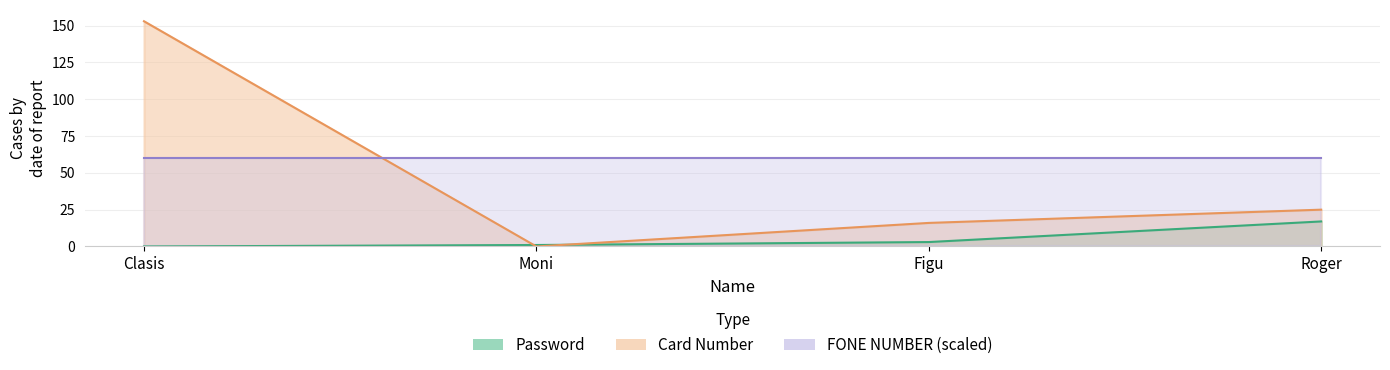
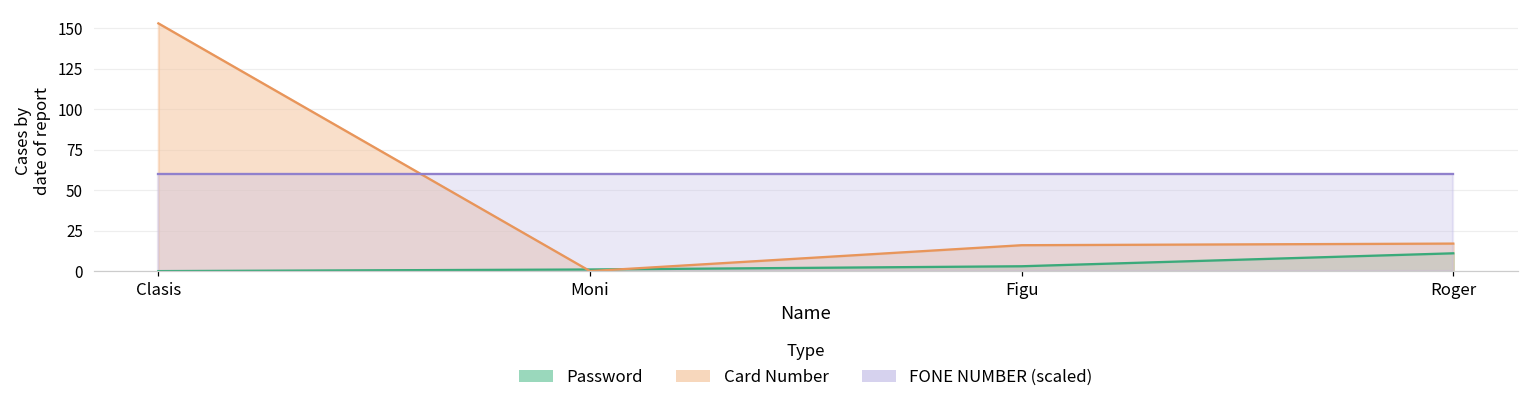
  {
    "Password": {
      "Clasis": 0,
      "Figu": 3,
-     "Roger": 17
+     "Roger": 11
    },
    "Card Number": {
      "Clasis": 153,
      "Figu": 16,
-     "Roger": 25
+     "Roger": 17
    },
    "FONE NUMBER (scaled)": {
      "Clasis": 60,
      "Moni": 60,
      "Figu": 60,
      "Roger": 60
    }
  }
